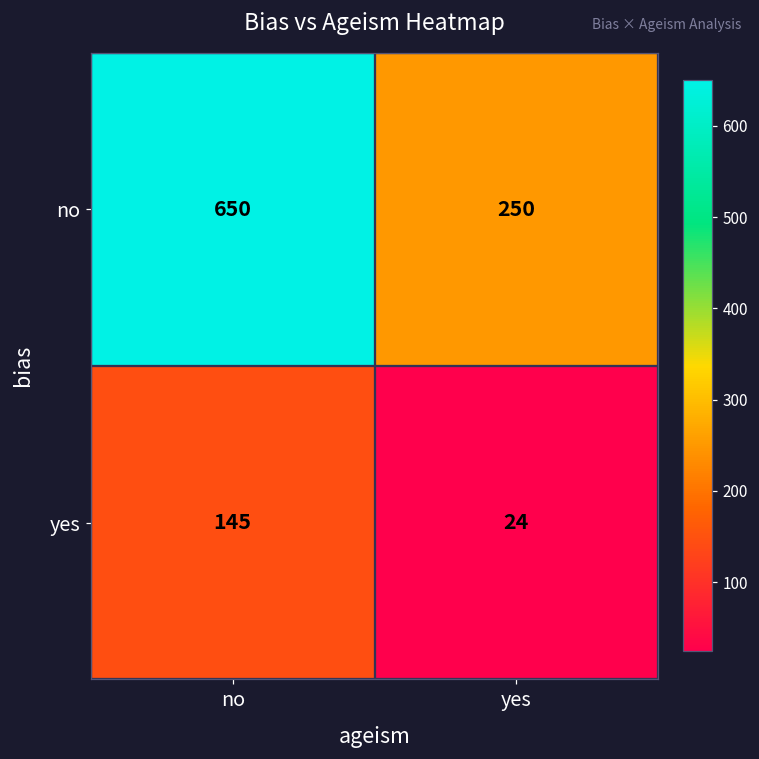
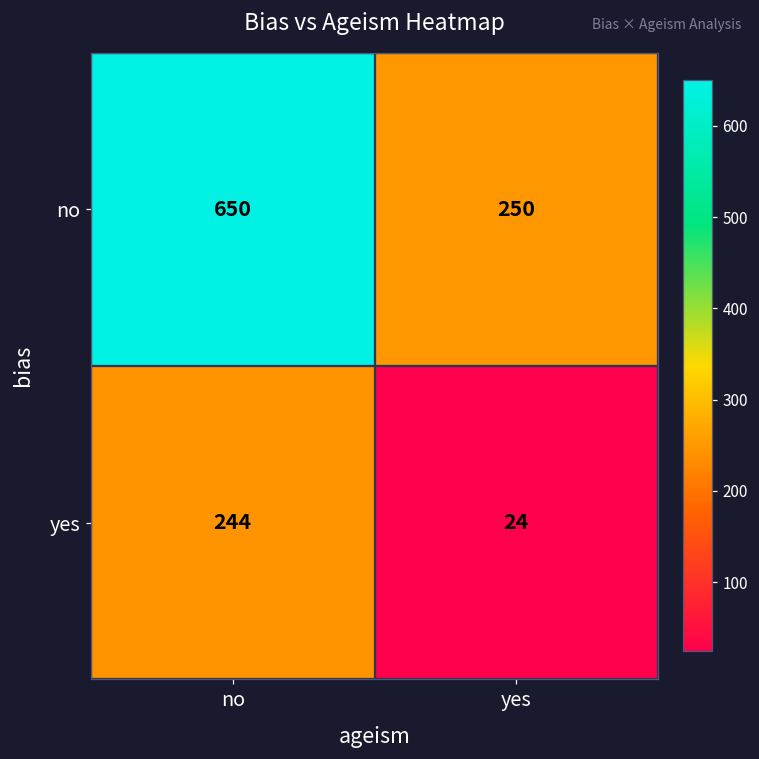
  {
    "no": {
      "no": 650,
      "yes": 250
    },
    "yes": {
-     "no": 145,
+     "no": 244,
      "yes": 24
    }
  }
